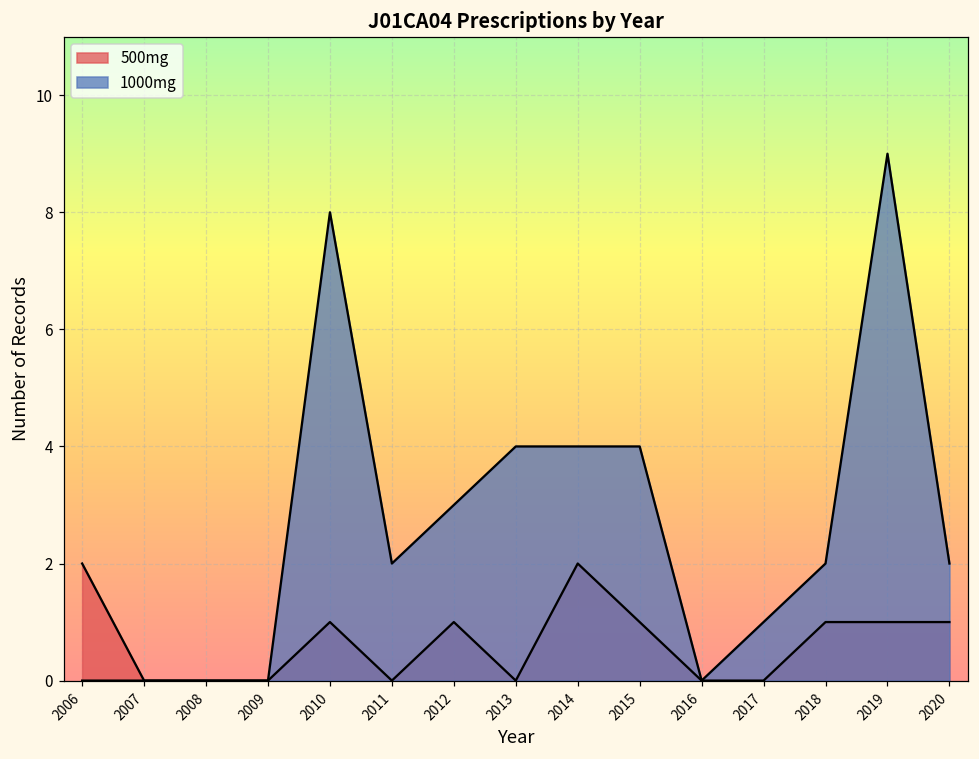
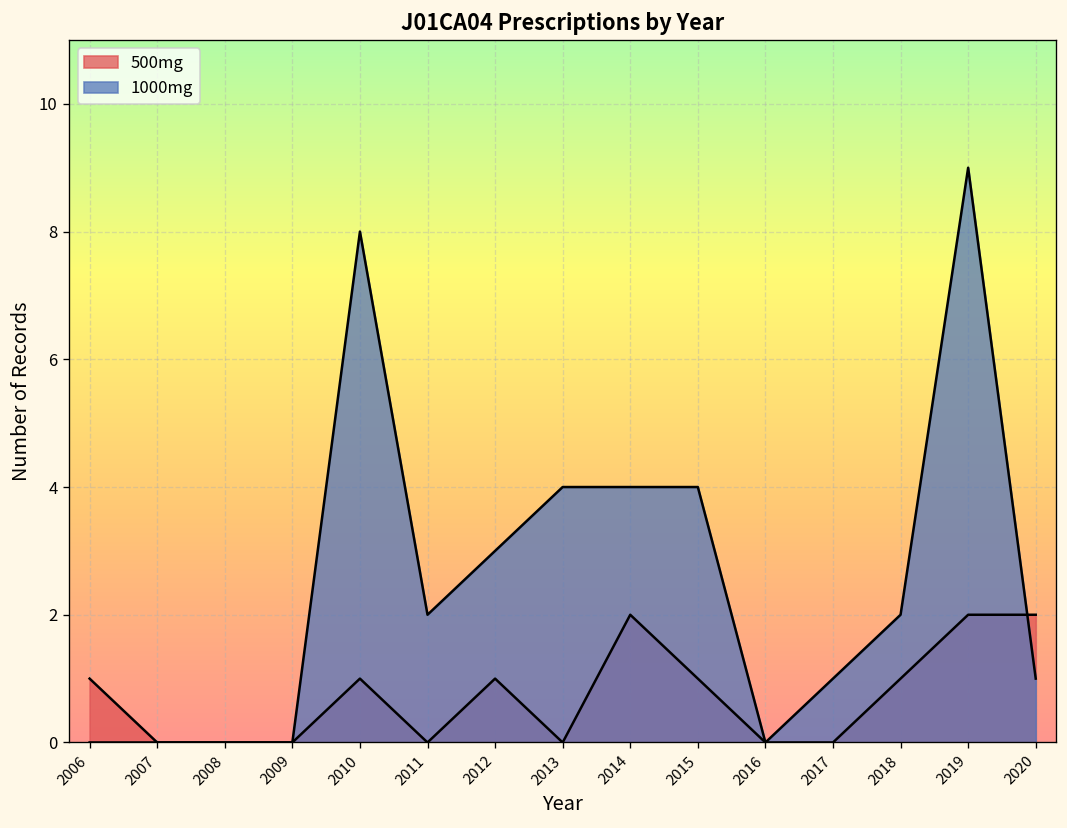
  {
    "500mg": {
-     "2006": 2,
+     "2006": 1,
      "2010": 1,
      "2011": 0,
      "2012": 1,
      "2013": 0,
      "2014": 2,
      "2015": 1,
      "2017": 0,
      "2018": 1,
-     "2019": 1,
-     "2020": 1
+     "2019": 2,
+     "2020": 2
    },
    "1000mg": {
      "2006": 0,
      "2010": 8,
      "2011": 2,
      "2012": 3,
      "2013": 4,
      "2014": 4,
      "2015": 4,
      "2017": 1,
      "2018": 2,
      "2019": 9,
-     "2020": 2
+     "2020": 1
    }
  }
